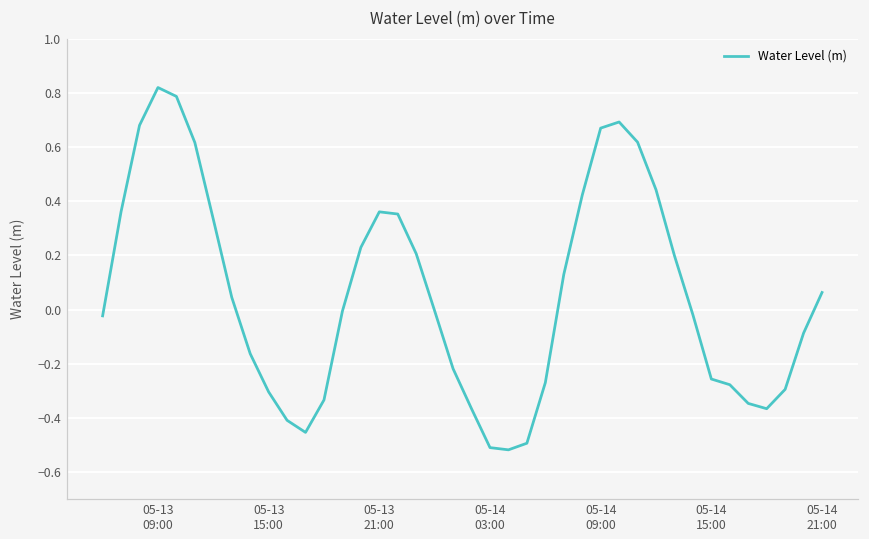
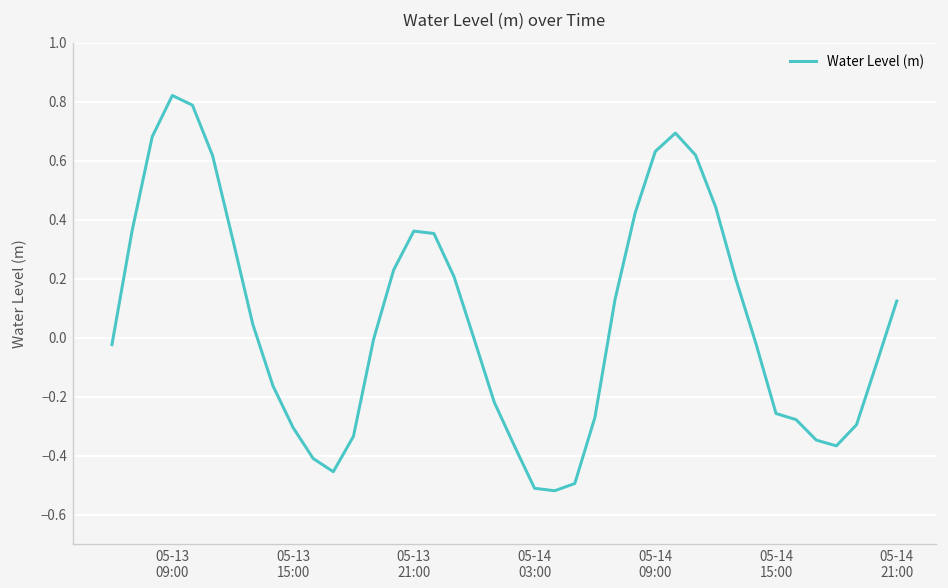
  {
    "05-13 09:00": 0.82,
    "05-13 15:00": -0.30,
    "05-13 21:00": 0.36,
    "05-14 03:00": -0.51,
-   "05-14 09:00": 0.67,
+   "05-14 09:00": 0.63,
    "05-14 15:00": -0.26,
-   "05-14 21:00": 0.06
+   "05-14 21:00": 0.12
  }
